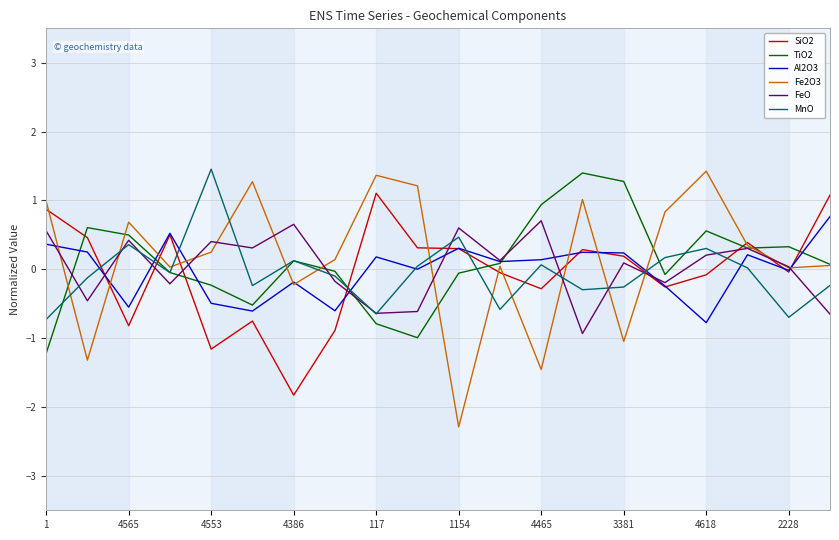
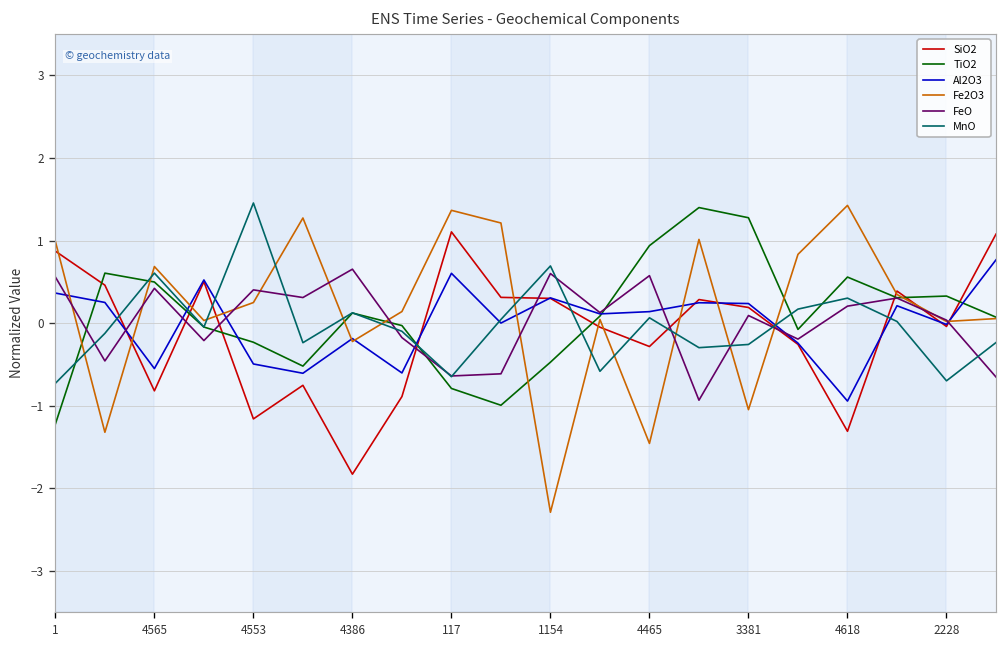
  {
    "SiO2": {
      "4565": -0.8,
      "4553": -1.2,
      "4386": -1.8,
      "117": 1.1,
      "4465": -0.3,
      "3381": 0.2,
-     "4618": -0.1
+     "4618": -1.3
    },
    "TiO2": {
      "4565": 0.5,
      "4553": -0.2,
      "117": -0.8,
-     "1154": -0.1,
+     "1154": -0.5,
      "4465": 0.9,
      "3381": 1.3,
      "4618": 0.6,
      "2228": 0.3
    },
    "Al2O3": {
      "4565": -0.5,
      "4553": -0.5,
-     "117": 0.2,
+     "117": 0.6,
      "4465": 0.1,
      "3381": 0.2,
-     "4618": -0.8
+     "4618": -0.9
    },
    "Fe2O3": {
      "4565": 0.7,
      "4553": 0.2,
      "117": 1.4,
      "1154": -2.3,
      "4465": -1.5,
      "3381": -1.0,
      "4618": 1.4
    },
    "FeO": {
      "4565": 0.4,
      "4553": 0.4,
      "4386": 0.7,
      "1154": 0.6,
-     "4465": 0.7,
+     "4465": 0.6,
      "3381": 0.1,
      "4618": 0.2
    },
    "MnO": {
-     "4565": 0.4,
+     "4565": 0.6,
      "4553": 1.5,
-     "1154": 0.5,
+     "1154": 0.7,
      "4465": 0.1,
      "3381": -0.3,
      "4618": 0.3,
      "2228": -0.7
    }
  }
